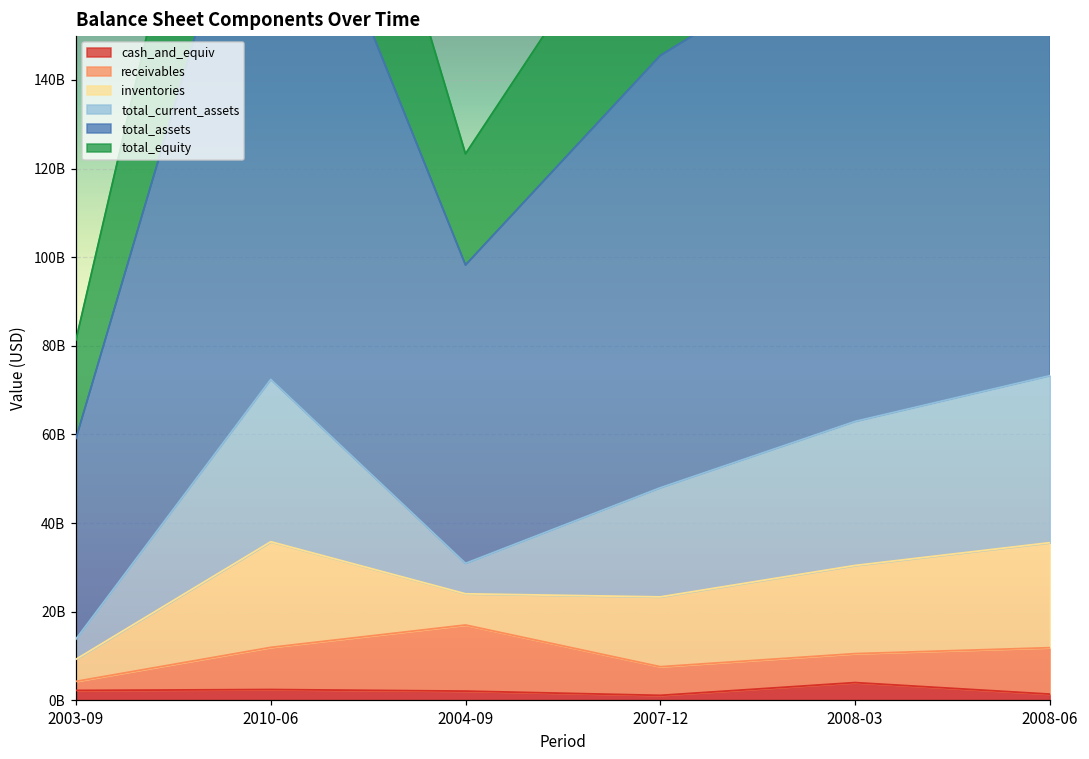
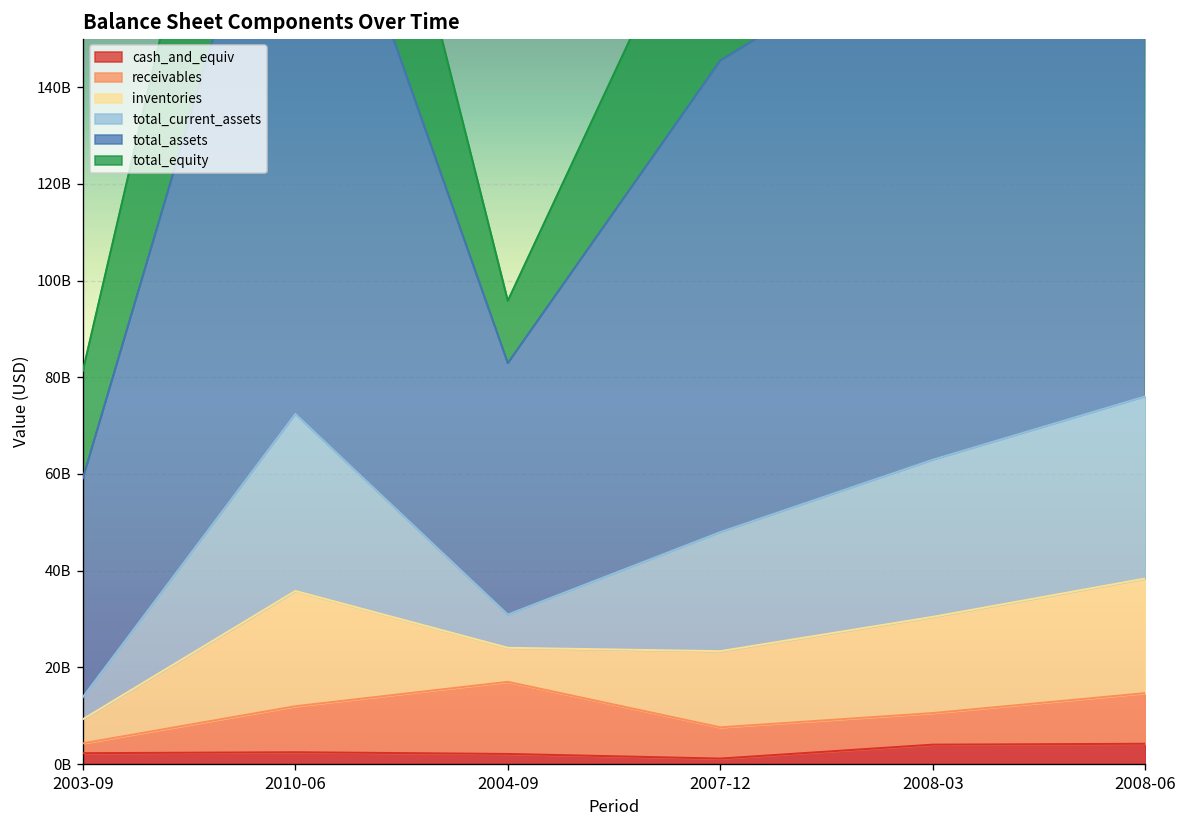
  {
    "cash_and_equiv": {
      "2003-09": 2000000000,
      "2010-06": 2000000000,
      "2004-09": 2000000000,
      "2007-12": 1000000000,
      "2008-03": 4000000000,
-     "2008-06": 1000000000
+     "2008-06": 4000000000
    },
    "receivables": {
      "2003-09": 2000000000,
      "2010-06": 10000000000,
      "2004-09": 15000000000,
      "2007-12": 6000000000,
      "2008-03": 7000000000,
      "2008-06": 10000000000
    },
    "inventories": {
      "2003-09": 5000000000,
      "2010-06": 24000000000,
      "2004-09": 7000000000,
      "2007-12": 16000000000,
      "2008-03": 20000000000,
      "2008-06": 24000000000
    },
    "total_current_assets": {
      "2003-09": 5000000000,
      "2010-06": 37000000000,
      "2004-09": 7000000000,
      "2007-12": 25000000000,
      "2008-03": 33000000000,
      "2008-06": 38000000000
    },
    "total_assets": {
      "2003-09": 45000000000,
-     "2004-09": 67000000000,
+     "2004-09": 52000000000,
      "2007-12": 98000000000
    },
    "total_equity": {
      "2003-09": 22000000000,
-     "2004-09": 25000000000
+     "2004-09": 13000000000
    }
  }
